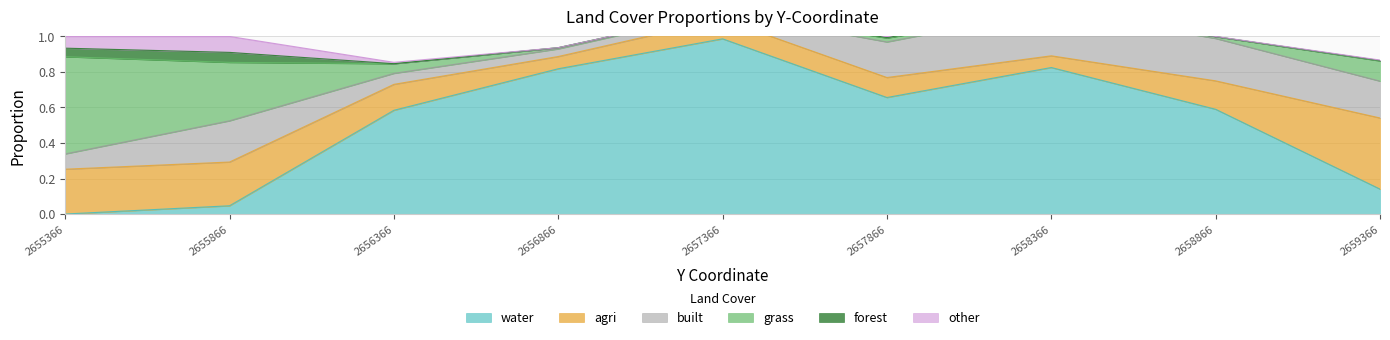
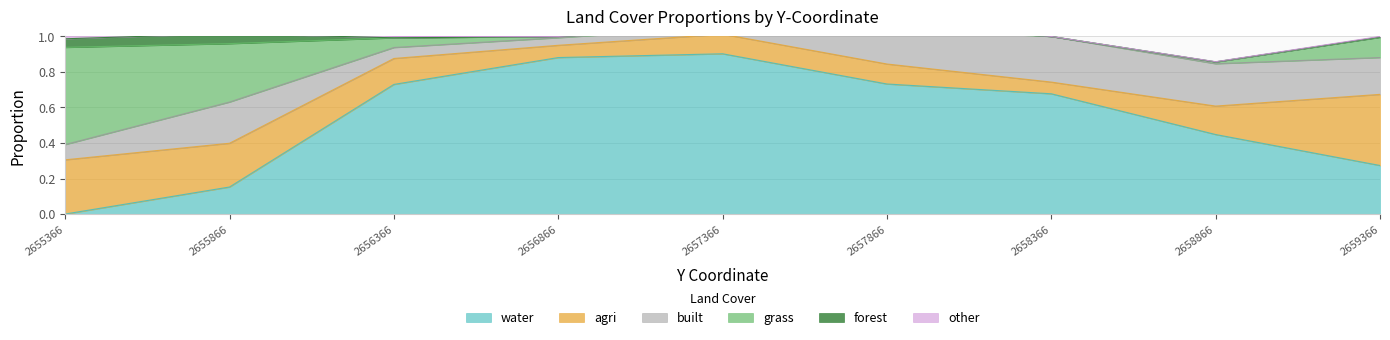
  {
    "water": {
      "2655366": 0.00,
-     "2655866": 0.05,
-     "2656366": 0.58,
-     "2656866": 0.82,
-     "2657366": 0.99,
-     "2657866": 0.66,
-     "2658366": 0.83,
-     "2658866": 0.59,
-     "2659366": 0.14
+     "2655866": 0.15,
+     "2656366": 0.73,
+     "2656866": 0.88,
+     "2657366": 0.90,
+     "2657866": 0.73,
+     "2658366": 0.68,
+     "2658866": 0.45,
+     "2659366": 0.27
    },
    "agri": {
-     "2655366": 0.25,
+     "2655366": 0.31,
      "2655866": 0.25,
      "2656366": 0.15,
      "2656866": 0.07,
      "2657866": 0.11,
      "2658366": 0.07,
      "2658866": 0.16,
      "2659366": 0.40
    },
    "built": {
      "2655366": 0.09,
      "2655866": 0.23,
      "2656366": 0.06,
      "2659366": 0.21
    },
    "grass": {
      "2655366": 0.55,
      "2655866": 0.33
    },
    "forest": {
      "2655366": 0.05
    }
  }
